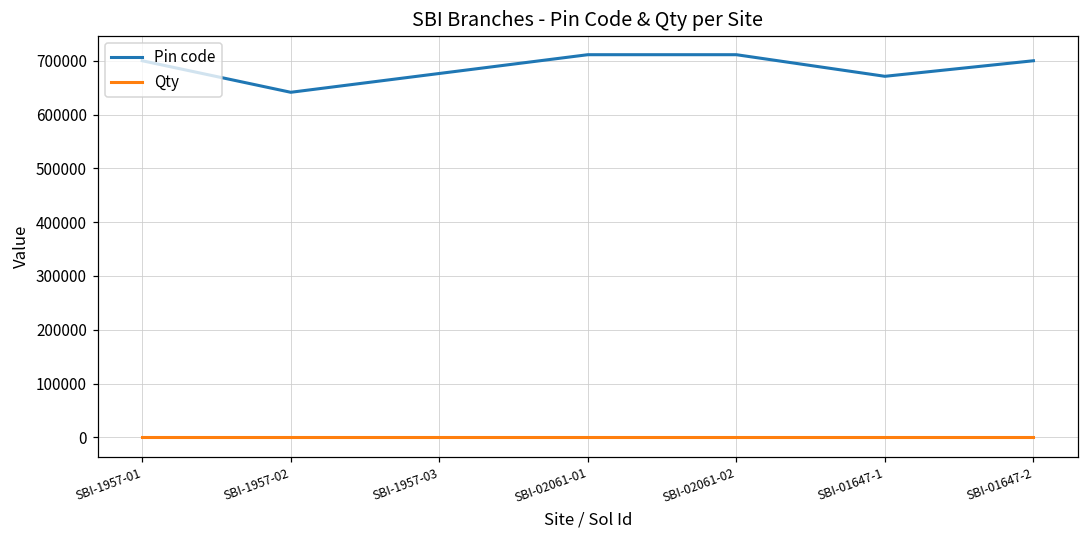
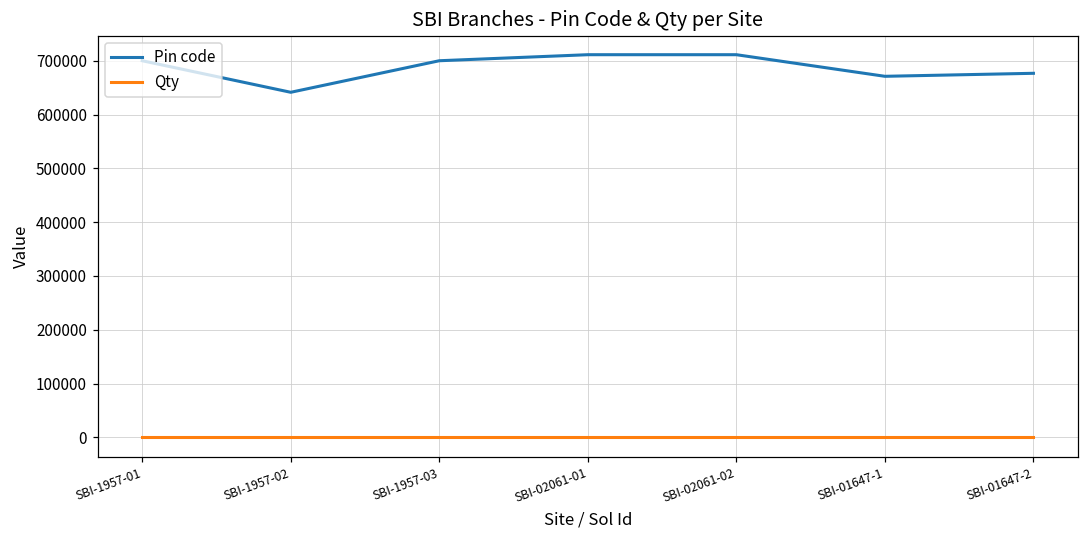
  {
    "Pin code": {
      "SBI-1957-02": 640000,
-     "SBI-1957-03": 680000,
+     "SBI-1957-03": 700000,
      "SBI-02061-01": 710000,
      "SBI-02061-02": 710000,
      "SBI-01647-1": 670000,
-     "SBI-01647-2": 700000
+     "SBI-01647-2": 680000
    },
    "Qty": {
      "SBI-1957-01": 0,
      "SBI-1957-02": 0,
      "SBI-1957-03": 0,
      "SBI-02061-01": 0,
      "SBI-02061-02": 0,
      "SBI-01647-1": 0,
      "SBI-01647-2": 0
    }
  }
